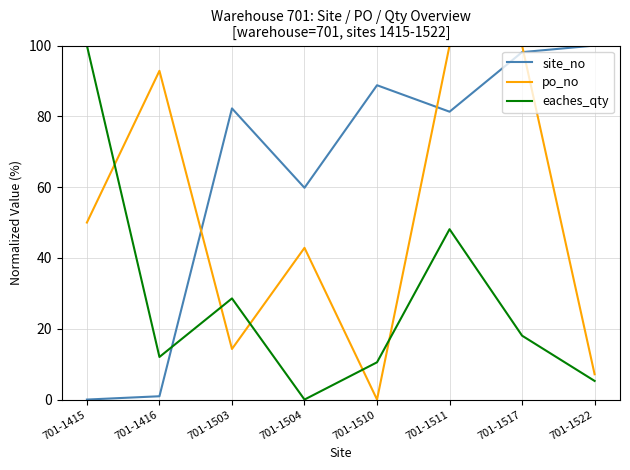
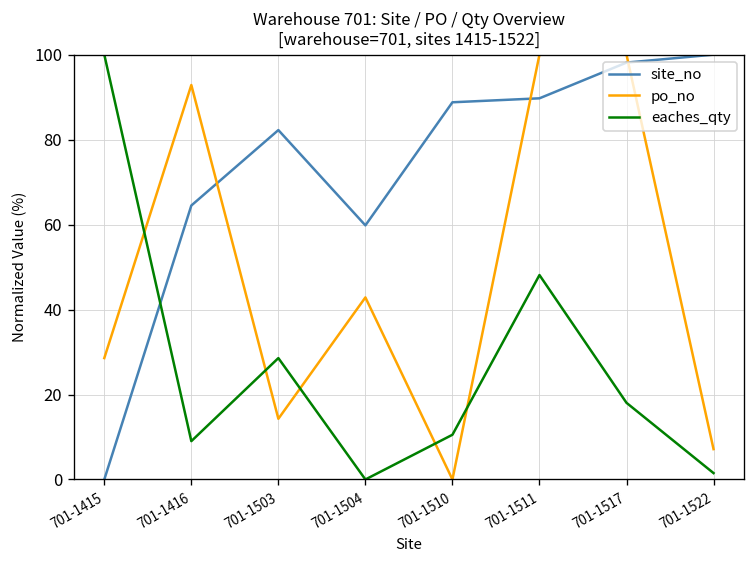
  {
    "site_no": {
      "701-1415": 0,
-     "701-1416": 1,
+     "701-1416": 64,
      "701-1503": 82,
      "701-1504": 60,
      "701-1510": 89,
-     "701-1511": 81,
+     "701-1511": 90,
      "701-1522": 100
    },
    "po_no": {
-     "701-1415": 50,
+     "701-1415": 29,
      "701-1416": 93,
      "701-1503": 14,
      "701-1504": 43,
      "701-1510": 0,
      "701-1511": 100,
      "701-1517": 100,
      "701-1522": 7
    },
    "eaches_qty": {
      "701-1415": 100,
-     "701-1416": 12,
+     "701-1416": 9,
      "701-1503": 29,
      "701-1504": 0,
      "701-1510": 11,
      "701-1511": 48,
      "701-1517": 18,
-     "701-1522": 5
+     "701-1522": 2
    }
  }
